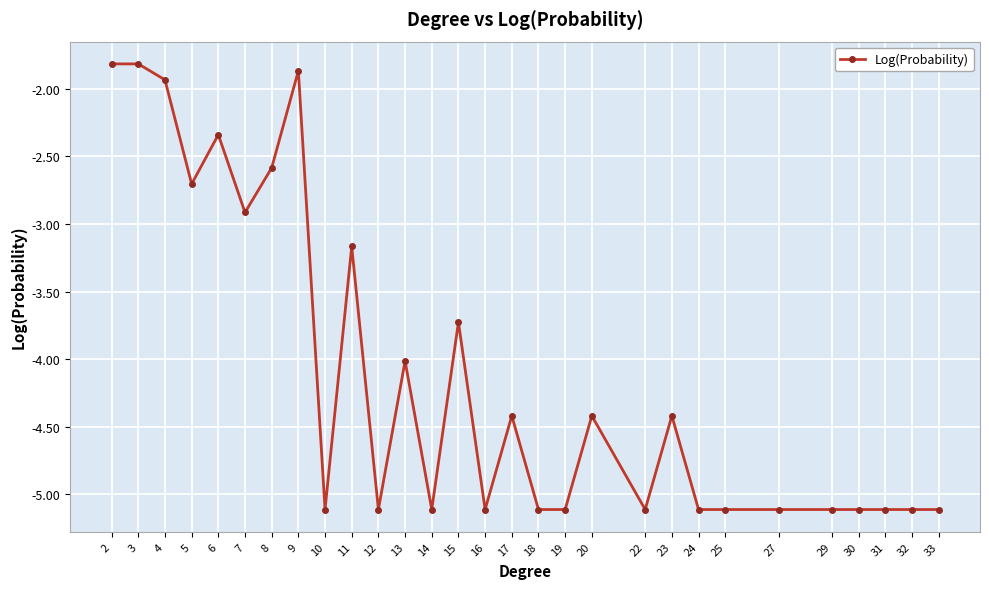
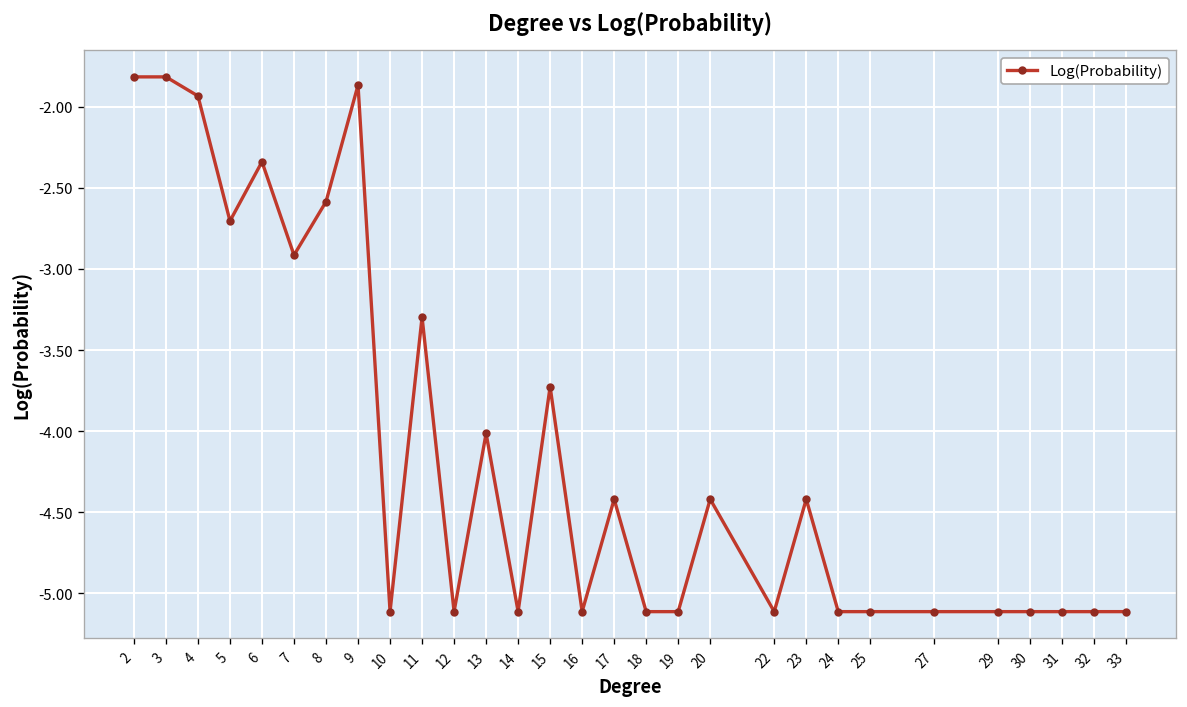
  {
    "2": -1.82,
    "3": -1.82,
    "4": -1.93,
    "5": -2.70,
    "6": -2.34,
    "7": -2.91,
    "8": -2.59,
    "9": -1.87,
    "10": -5.11,
-   "11": -3.17,
+   "11": -3.30,
    "12": -5.11,
    "13": -4.01,
    "14": -5.11,
    "15": -3.73,
    "16": -5.11,
    "17": -4.42,
    "18": -5.11,
    "19": -5.11,
    "20": -4.42,
    "22": -5.11,
    "23": -4.42,
    "24": -5.11,
    "25": -5.11,
    "27": -5.11,
    "29": -5.11,
    "30": -5.11,
    "31": -5.11,
    "32": -5.11,
    "33": -5.11
  }
